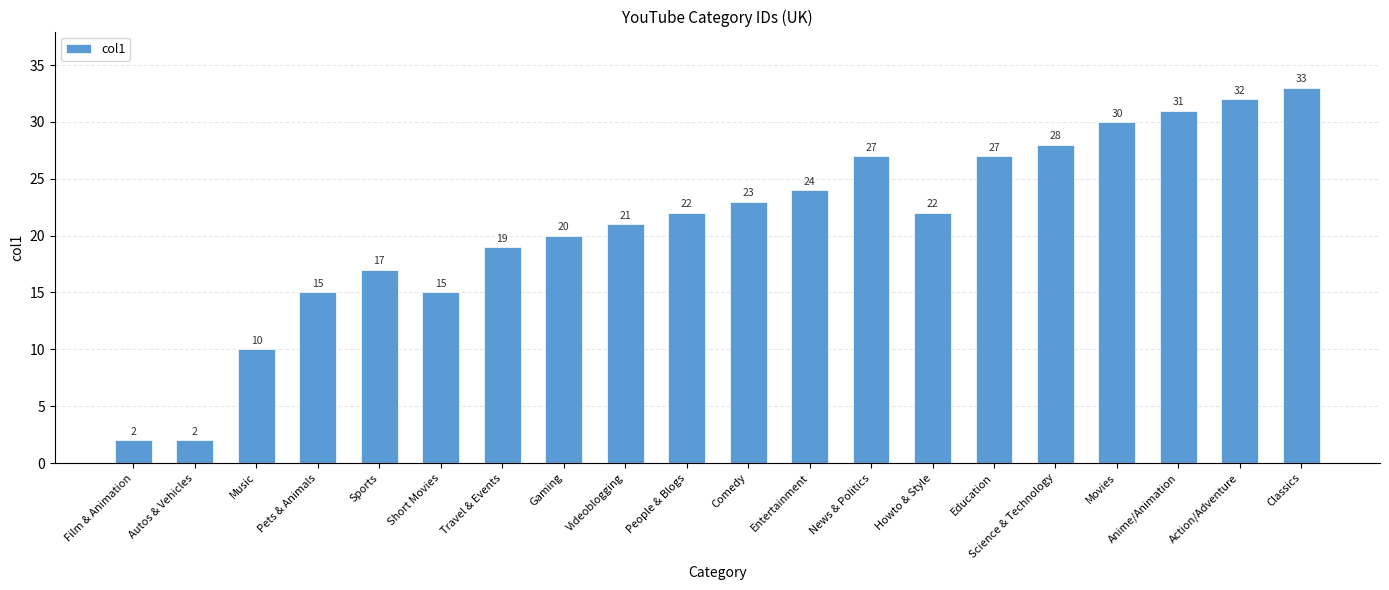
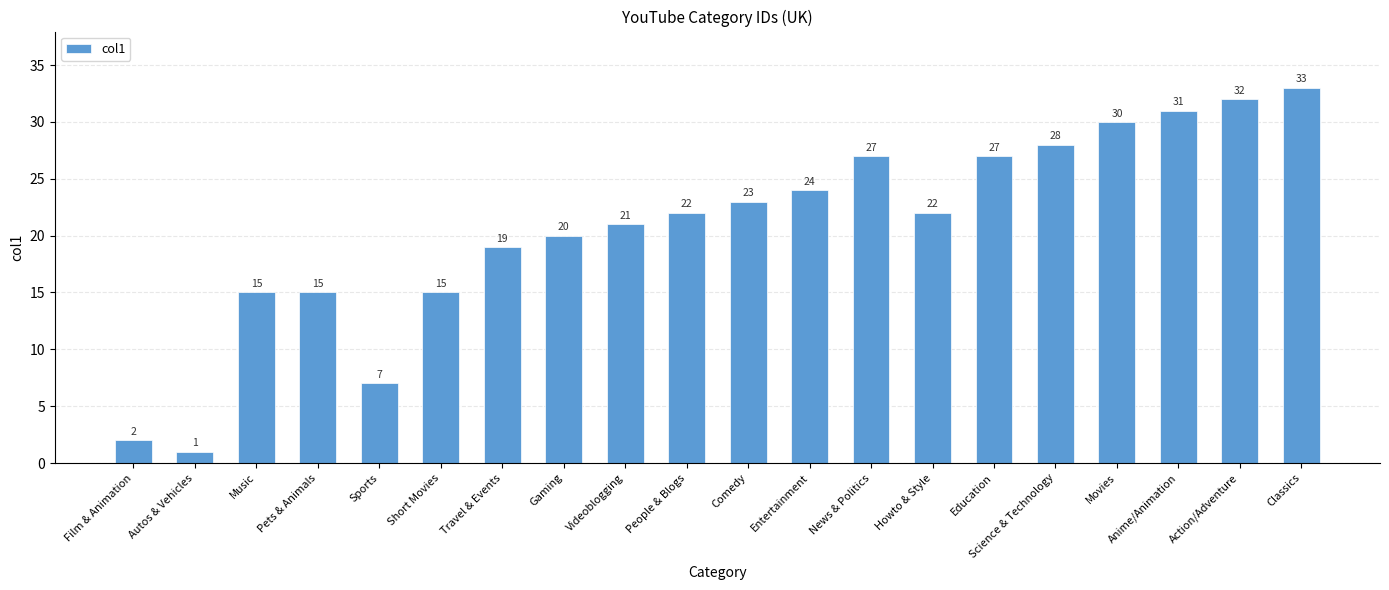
  {
    "Film & Animation": 2,
-   "Autos & Vehicles": 2,
-   "Music": 10,
+   "Autos & Vehicles": 1,
+   "Music": 15,
    "Pets & Animals": 15,
-   "Sports": 17,
+   "Sports": 7,
    "Short Movies": 15,
    "Travel & Events": 19,
    "Gaming": 20,
    "Videoblogging": 21,
    "People & Blogs": 22,
    "Comedy": 23,
    "Entertainment": 24,
    "News & Politics": 27,
    "Howto & Style": 22,
    "Education": 27,
    "Science & Technology": 28,
    "Movies": 30,
    "Anime/Animation": 31,
    "Action/Adventure": 32,
    "Classics": 33
  }
